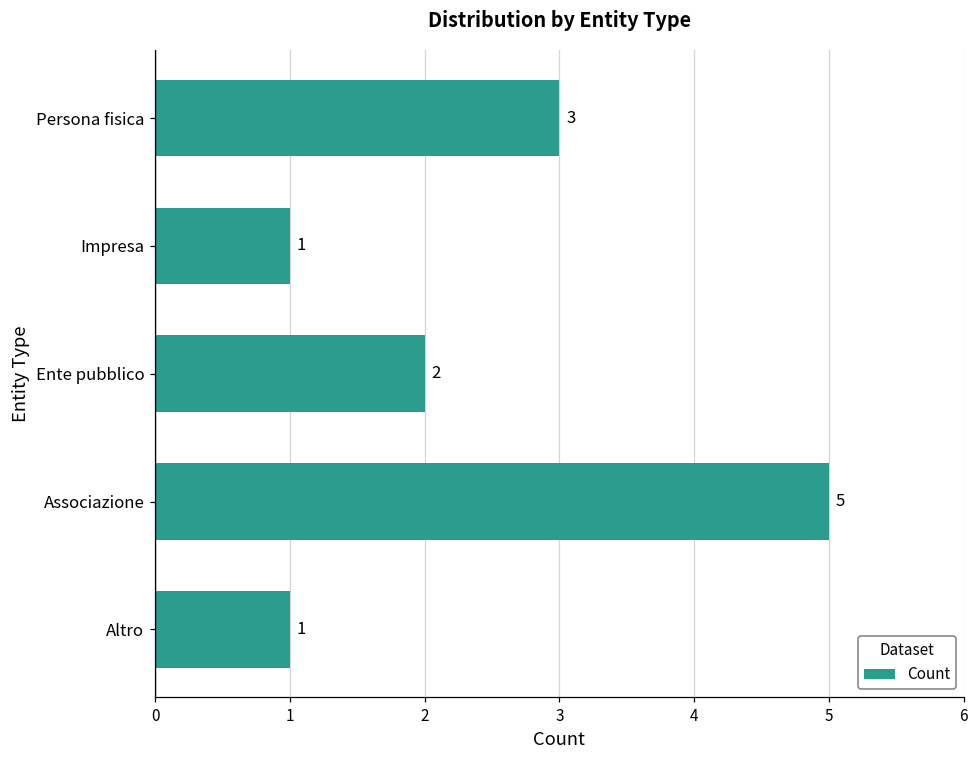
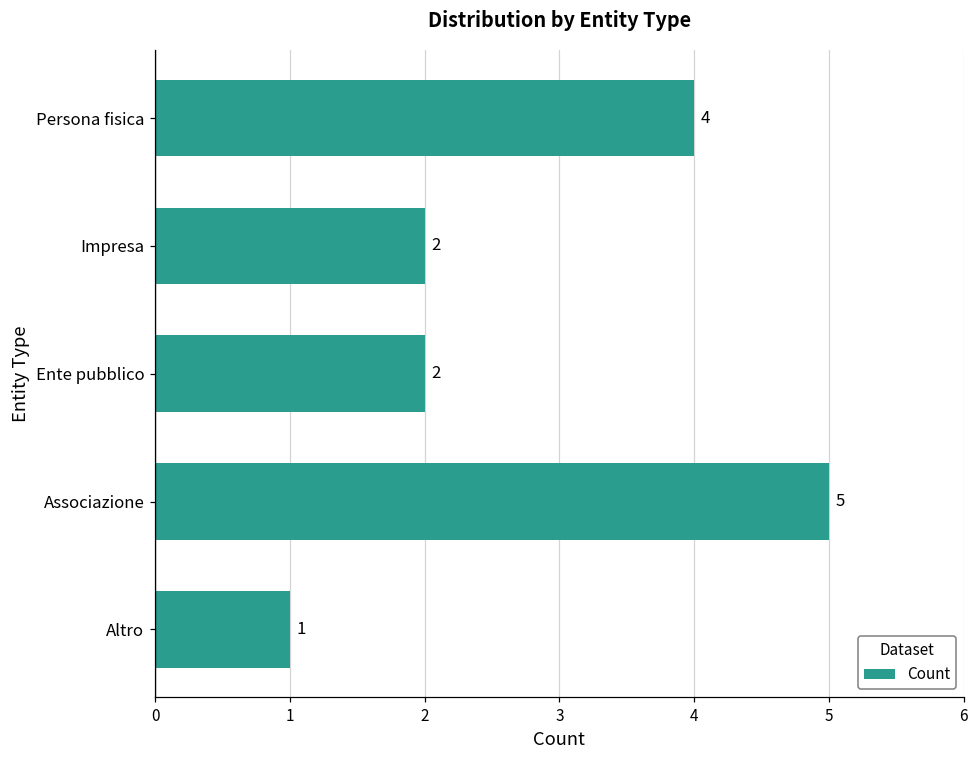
  {
-   "Persona fisica": 3,
-   "Impresa": 1,
+   "Persona fisica": 4,
+   "Impresa": 2,
    "Ente pubblico": 2,
    "Associazione": 5,
    "Altro": 1
  }
